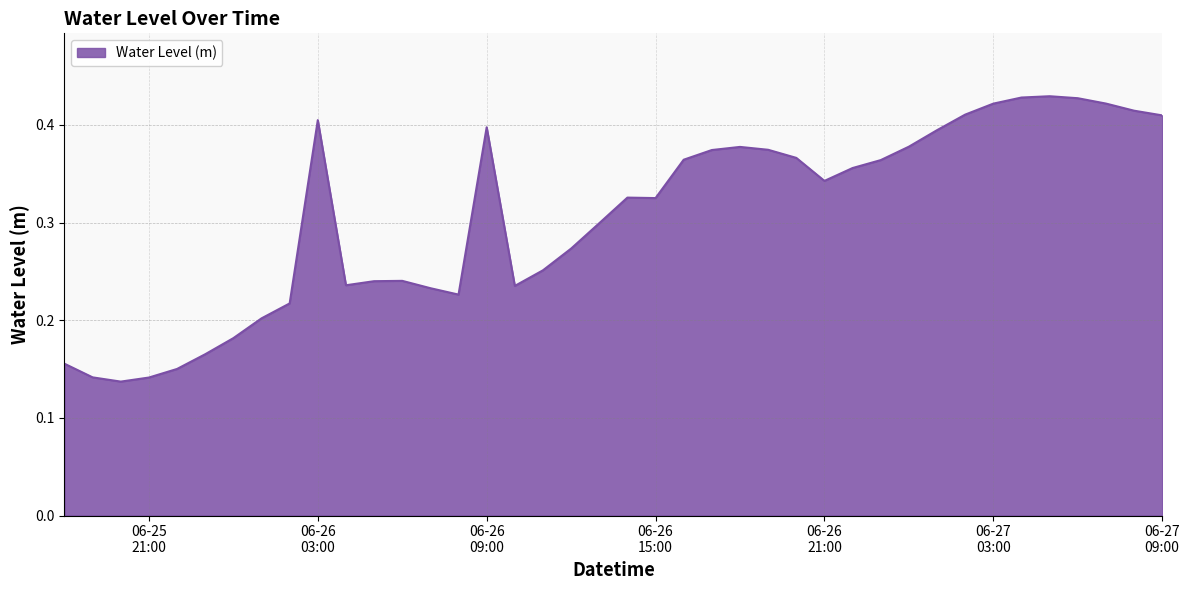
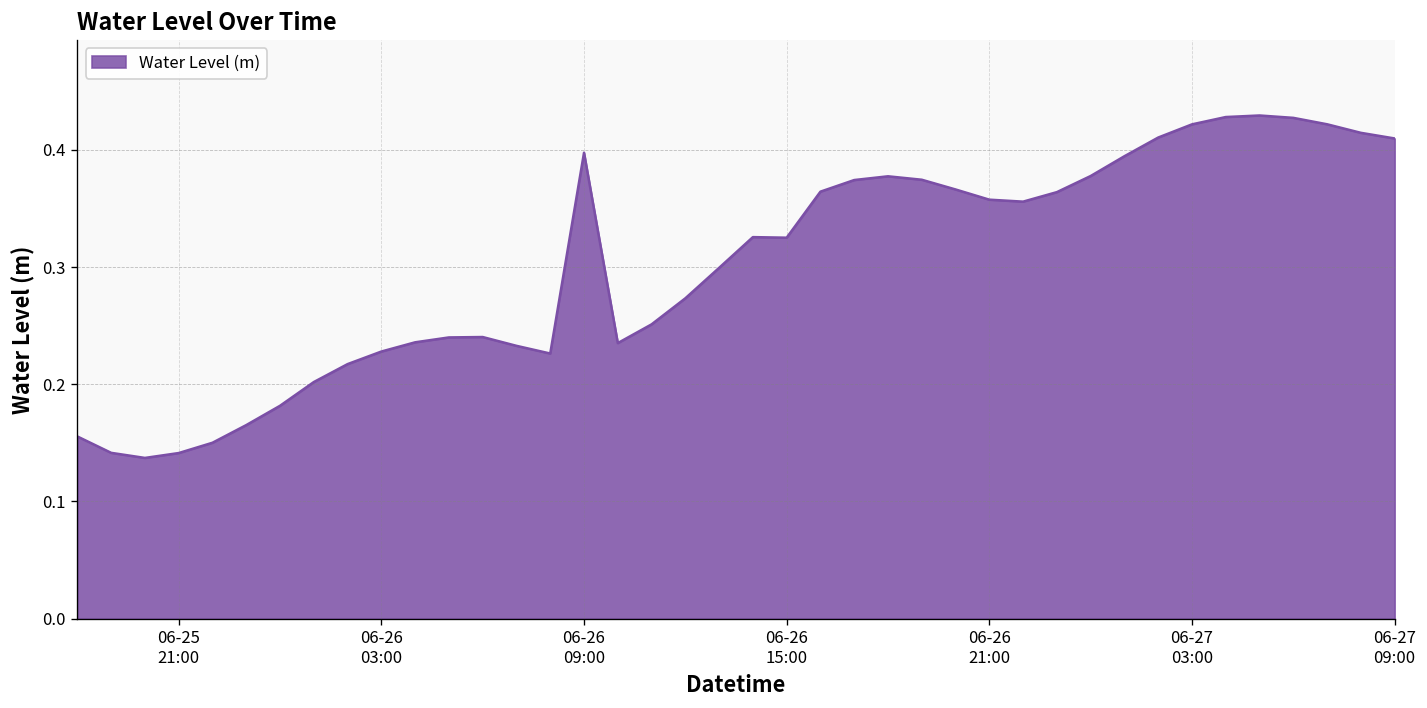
  {
    "06-25 21:00": 0.14,
-   "06-26 03:00": 0.40,
+   "06-26 03:00": 0.23,
    "06-26 09:00": 0.40,
    "06-26 15:00": 0.33,
-   "06-26 21:00": 0.34,
+   "06-26 21:00": 0.36,
    "06-27 03:00": 0.42,
    "06-27 09:00": 0.41
  }
